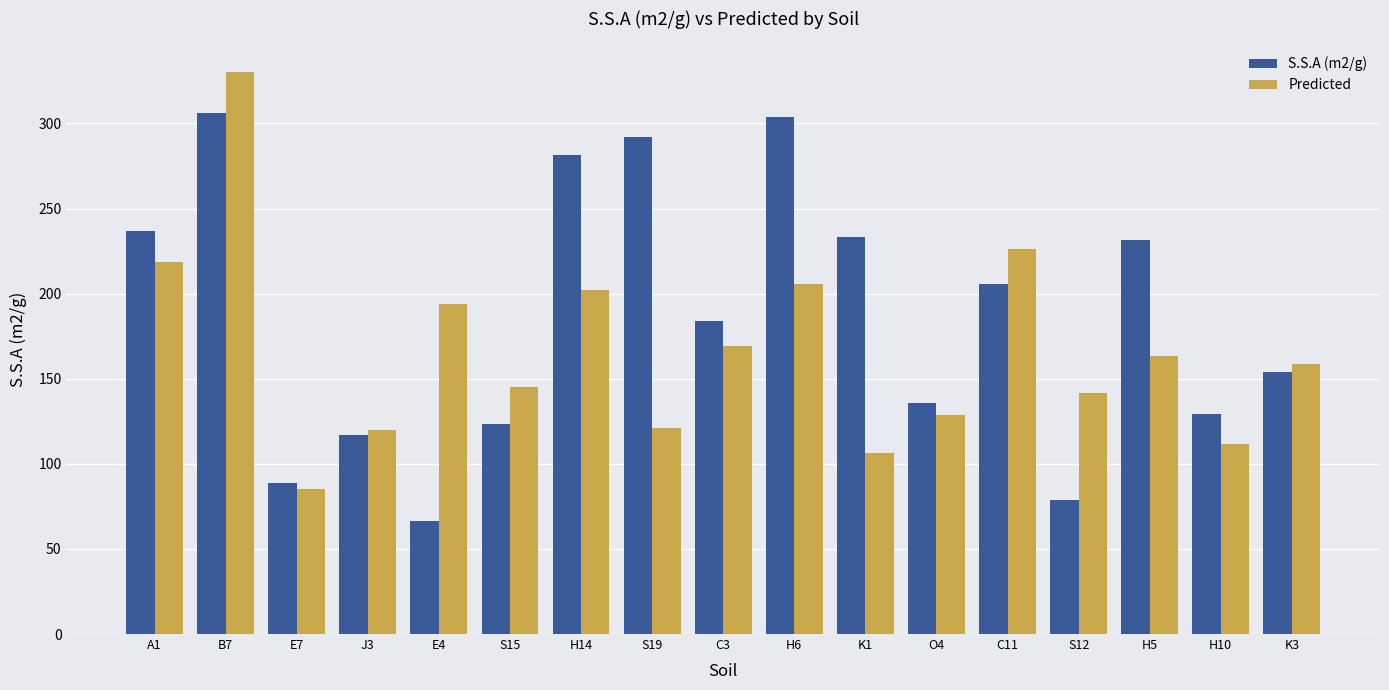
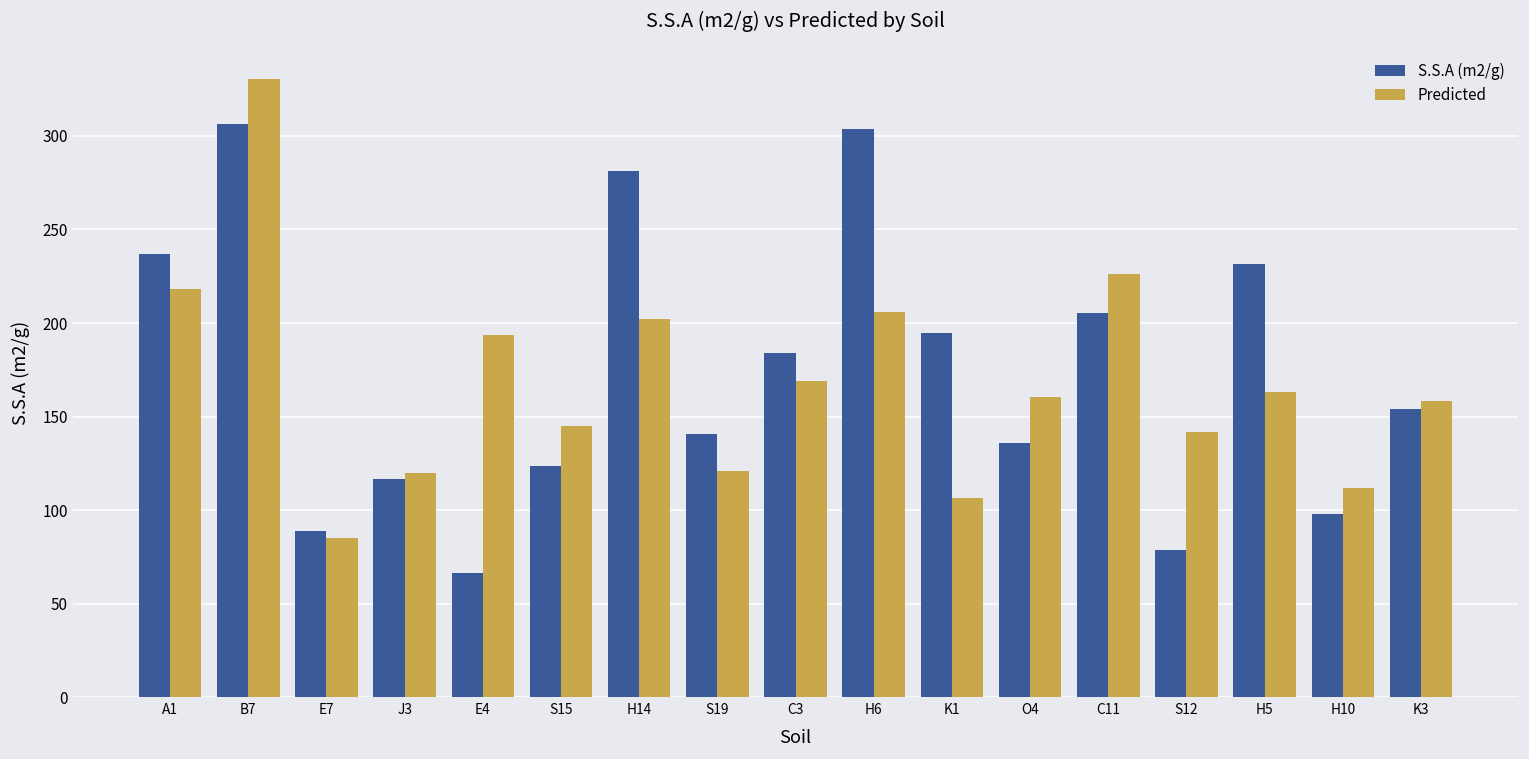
  {
    "S.S.A (m2/g)": {
      "A1": 237,
      "B7": 306,
      "E7": 89,
      "J3": 117,
      "E4": 67,
      "S15": 124,
      "H14": 281,
-     "S19": 292,
+     "S19": 141,
      "C3": 184,
      "H6": 304,
-     "K1": 233,
+     "K1": 195,
      "O4": 136,
      "C11": 205,
      "S12": 79,
      "H5": 232,
-     "H10": 129,
+     "H10": 98,
      "K3": 154
    },
    "Predicted": {
      "A1": 218,
      "B7": 330,
      "E7": 85,
      "J3": 120,
      "E4": 194,
      "S15": 145,
      "H14": 202,
      "S19": 121,
      "C3": 169,
      "H6": 206,
      "K1": 107,
-     "O4": 129,
+     "O4": 160,
      "C11": 226,
      "S12": 142,
      "H5": 163,
      "H10": 112,
      "K3": 158
    }
  }
